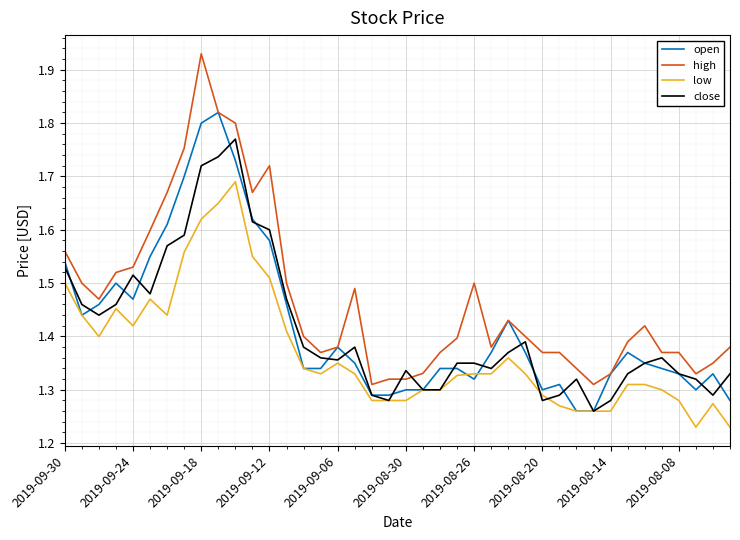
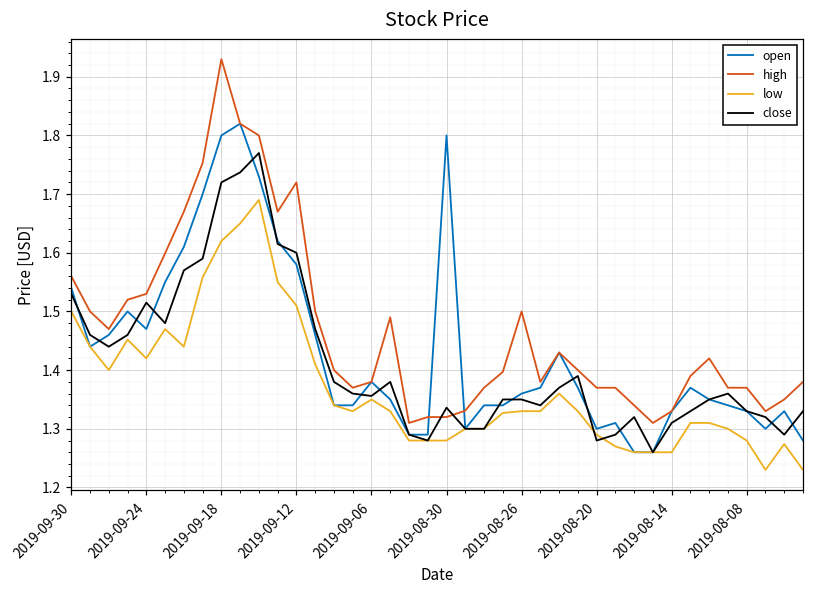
  {
    "open": {
      "2019-09-30": 1.54,
      "2019-09-24": 1.47,
      "2019-09-18": 1.80,
      "2019-09-12": 1.58,
-     "2019-08-30": 1.3,
-     "2019-08-26": 1.32,
+     "2019-08-30": 1.8,
+     "2019-08-26": 1.36,
      "2019-08-20": 1.30
    },
    "high": {
      "2019-09-30": 1.56,
      "2019-09-24": 1.53,
      "2019-09-18": 1.93,
      "2019-09-12": 1.72,
      "2019-08-30": 1.32,
      "2019-08-26": 1.50,
      "2019-08-20": 1.37,
      "2019-08-08": 1.37
    },
    "low": {
      "2019-09-30": 1.50,
      "2019-09-24": 1.42,
      "2019-09-18": 1.62,
      "2019-09-12": 1.51,
      "2019-09-06": 1.35,
      "2019-08-30": 1.28,
      "2019-08-26": 1.33,
      "2019-08-20": 1.29,
      "2019-08-14": 1.26,
      "2019-08-08": 1.28
    },
    "close": {
      "2019-09-30": 1.53,
      "2019-09-24": 1.52,
      "2019-09-18": 1.72,
      "2019-09-12": 1.60,
      "2019-09-06": 1.36,
      "2019-08-30": 1.34,
      "2019-08-26": 1.35,
      "2019-08-20": 1.28,
-     "2019-08-14": 1.28
+     "2019-08-14": 1.31
    }
  }
